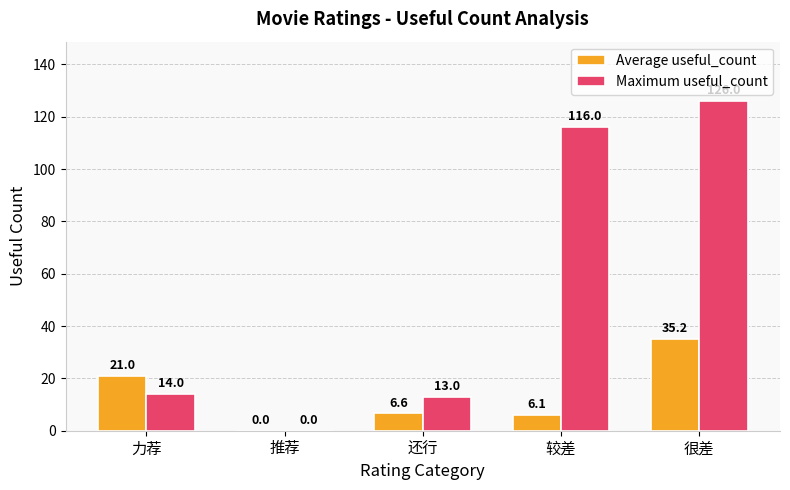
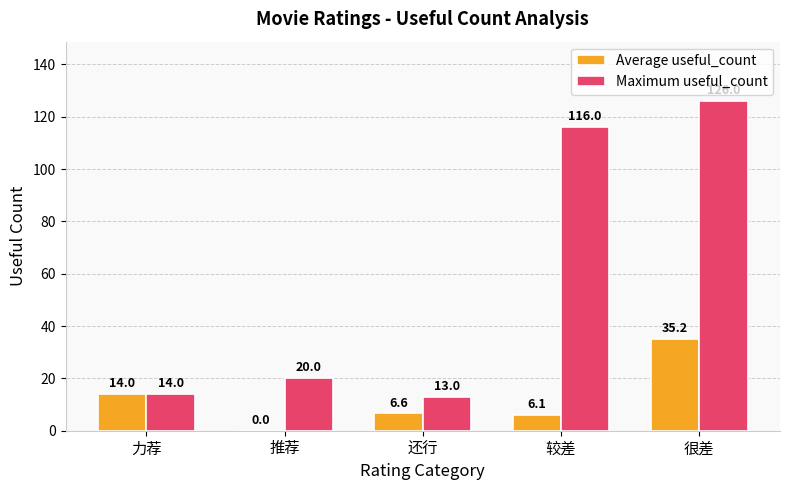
  {
    "Average useful_count": {
-     "力荐": 21.0,
+     "力荐": 14.0,
      "推荐": 0.0,
      "还行": 6.6,
      "较差": 6.1,
      "很差": 35.2
    },
    "Maximum useful_count": {
      "力荐": 14.0,
-     "推荐": 0.0,
+     "推荐": 20.0,
      "还行": 13.0,
      "较差": 116.0
    }
  }
